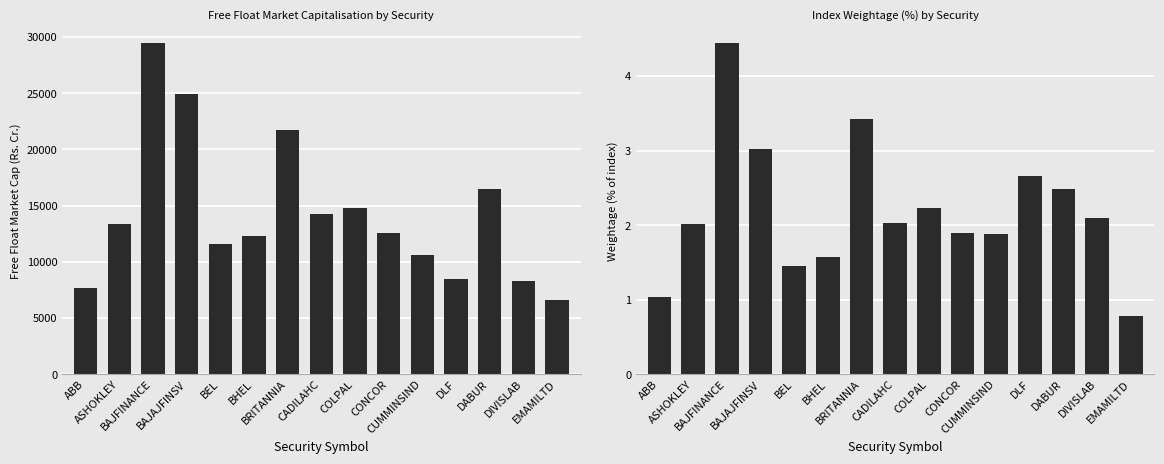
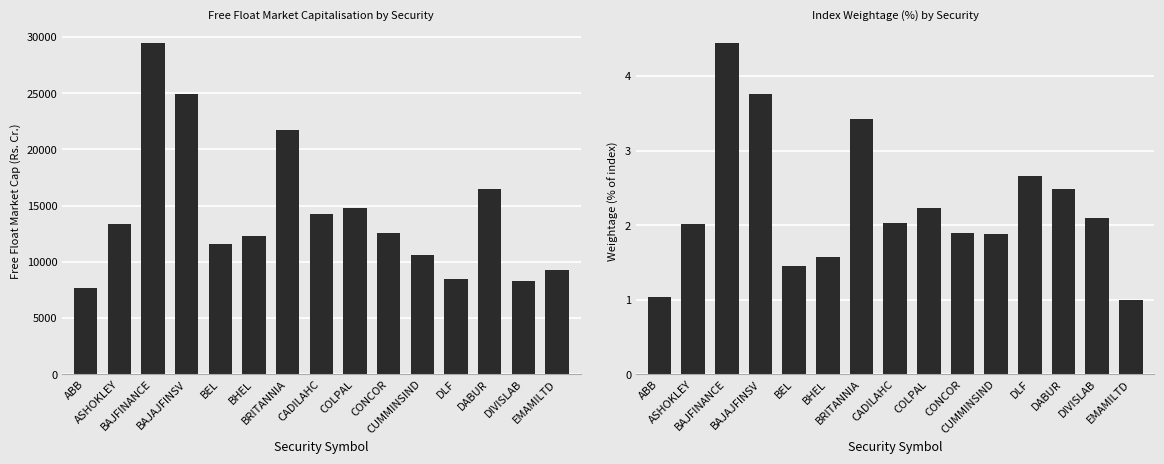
  {
    "Free Float Market Capitalisation by Security": {
      "ABB": 7700,
      "ASHOKLEY": 13400,
      "BAJFINANCE": 29400,
      "BAJAJFINSV": 24900,
      "BEL": 11500,
      "BHEL": 12300,
      "BRITANNIA": 21700,
      "CADILAHC": 14200,
      "COLPAL": 14800,
      "CONCOR": 12600,
      "CUMMINSIND": 10600,
      "DLF": 8500,
      "DABUR": 16500,
      "DIVISLAB": 8200,
-     "EMAMILTD": 6600
+     "EMAMILTD": 9300
    },
    "Index Weightage (%) by Security": {
      "ABB": 1.0,
      "ASHOKLEY": 2.0,
      "BAJFINANCE": 4.4,
-     "BAJAJFINSV": 3.0,
+     "BAJAJFINSV": 3.8,
      "BEL": 1.5,
      "BHEL": 1.6,
      "BRITANNIA": 3.4,
      "CADILAHC": 2.0,
      "COLPAL": 2.2,
      "CONCOR": 1.9,
      "CUMMINSIND": 1.9,
      "DLF": 2.7,
      "DABUR": 2.5,
      "DIVISLAB": 2.1,
-     "EMAMILTD": 0.8
+     "EMAMILTD": 1.0
    }
  }
